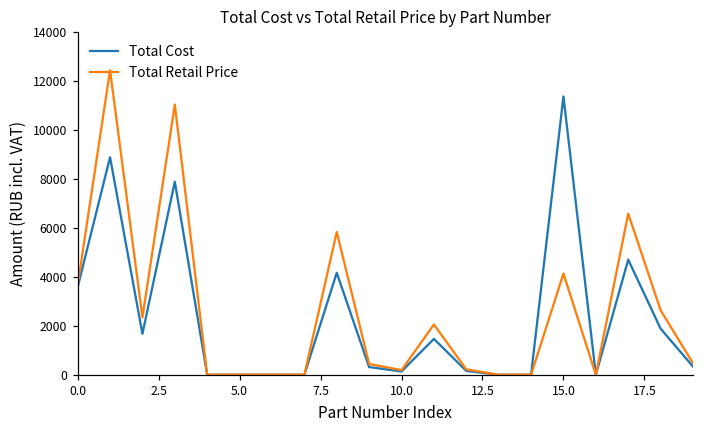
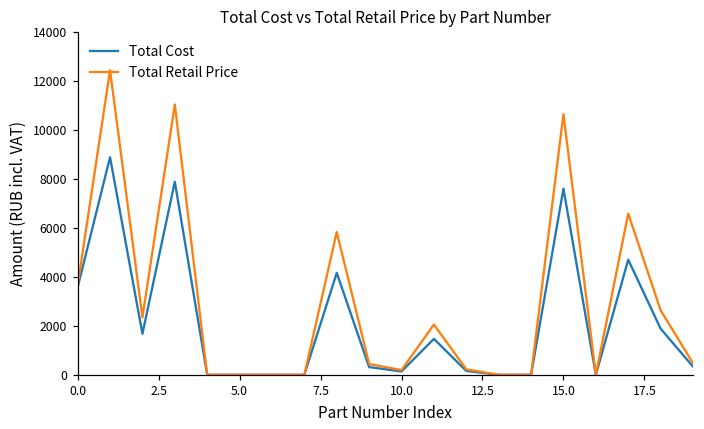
  {
    "Total Cost": {
-     "15.0": 11400
+     "15.0": 7600
    },
    "Total Retail Price": {
-     "15.0": 4100
+     "15.0": 10700
    }
  }
